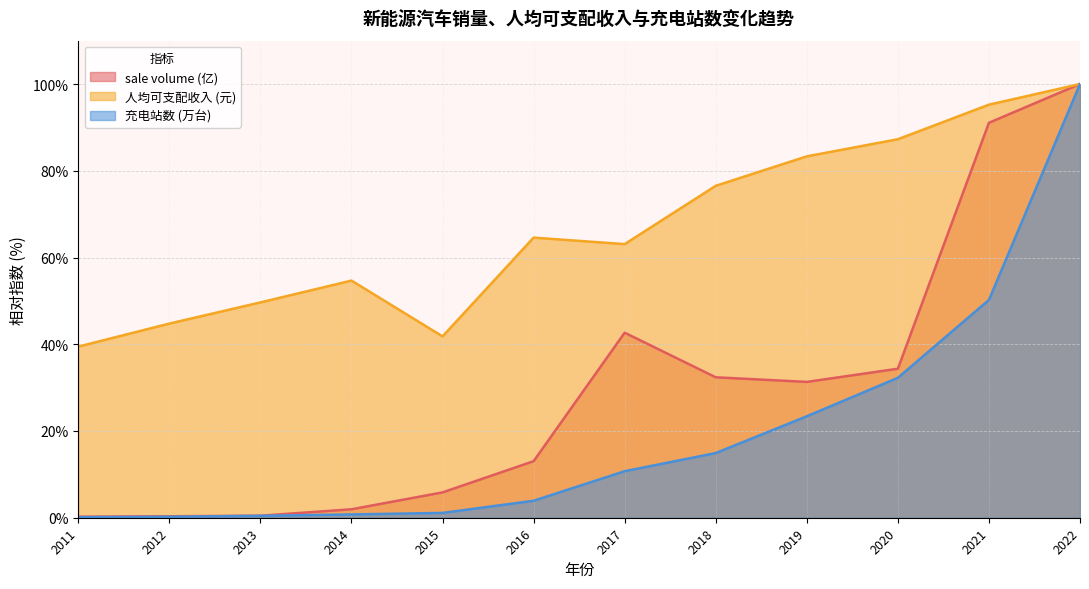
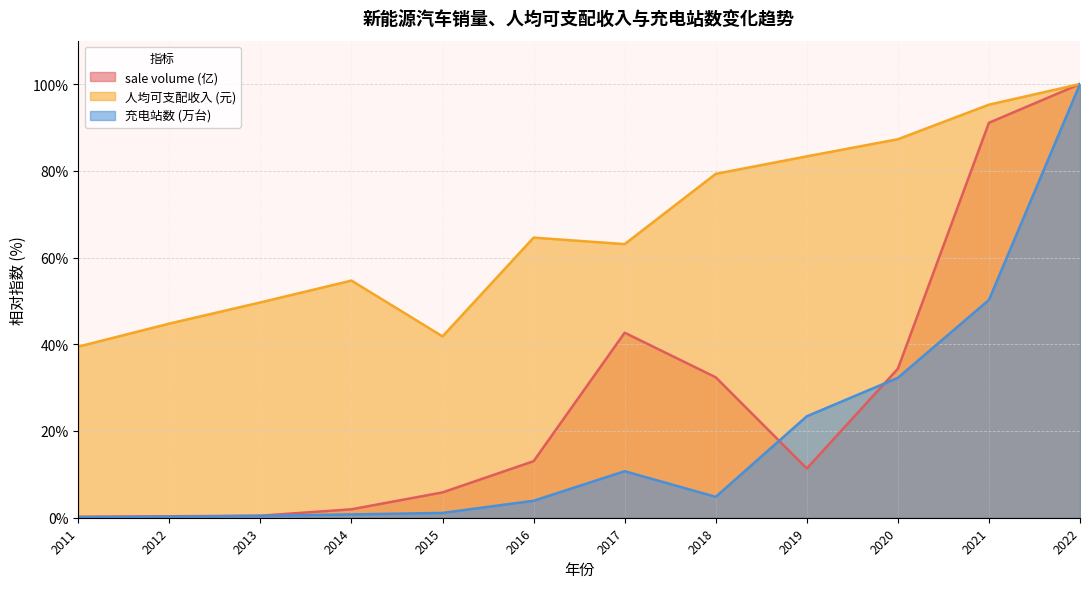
  {
    "sale volume (亿)": {
      "2014": "2%",
      "2015": "6%",
      "2016": "13%",
      "2017": "43%",
      "2018": "32%",
-     "2019": "31%",
+     "2019": "11%",
      "2020": "34%",
      "2021": "91%"
    },
    "人均可支配收入 (元)": {
      "2011": "39%",
      "2012": "45%",
      "2013": "50%",
      "2014": "55%",
      "2015": "42%",
      "2016": "65%",
      "2017": "63%",
-     "2018": "77%",
+     "2018": "79%",
      "2019": "83%",
      "2020": "87%",
      "2021": "95%"
    },
    "充电站数 (万台)": {
      "2014": "1%",
      "2015": "1%",
      "2016": "4%",
      "2017": "11%",
-     "2018": "15%",
+     "2018": "5%",
      "2019": "23%",
      "2020": "32%",
      "2021": "50%"
    }
  }
